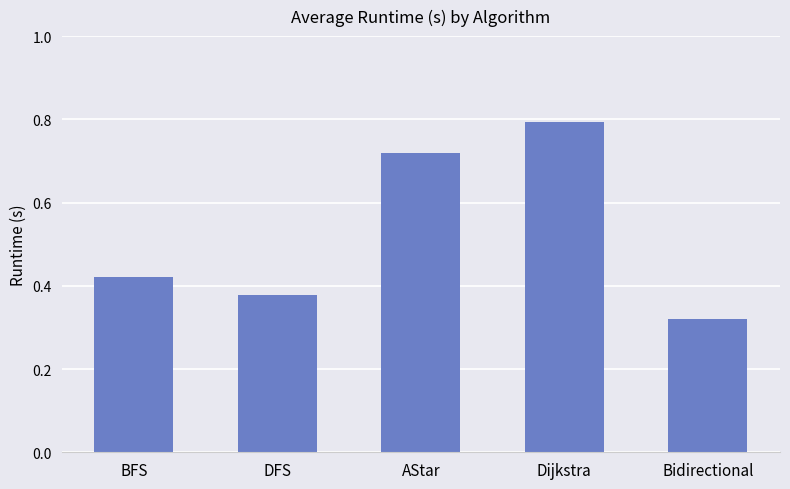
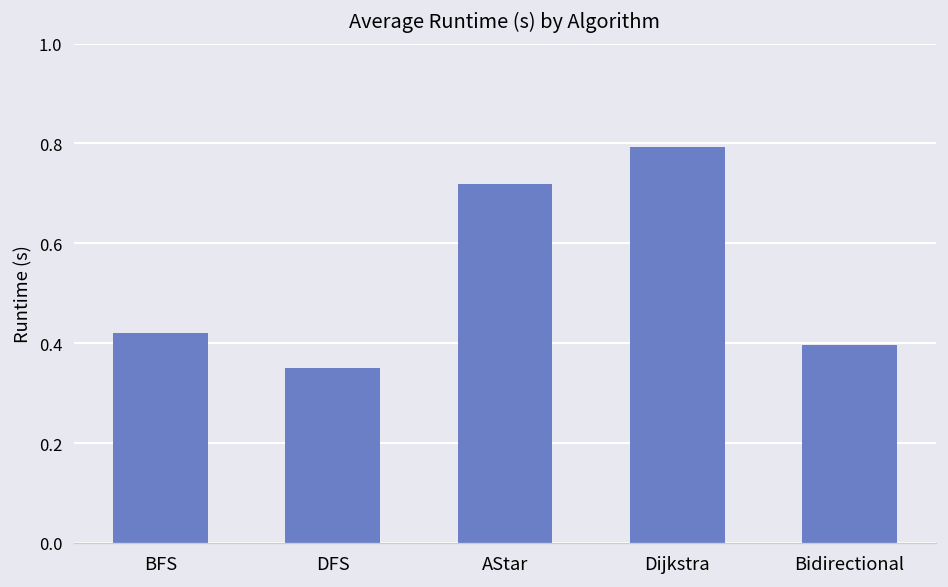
  {
    "BFS": 0.42,
-   "DFS": 0.38,
+   "DFS": 0.35,
    "AStar": 0.72,
    "Dijkstra": 0.79,
-   "Bidirectional": 0.32
+   "Bidirectional": 0.40
  }
